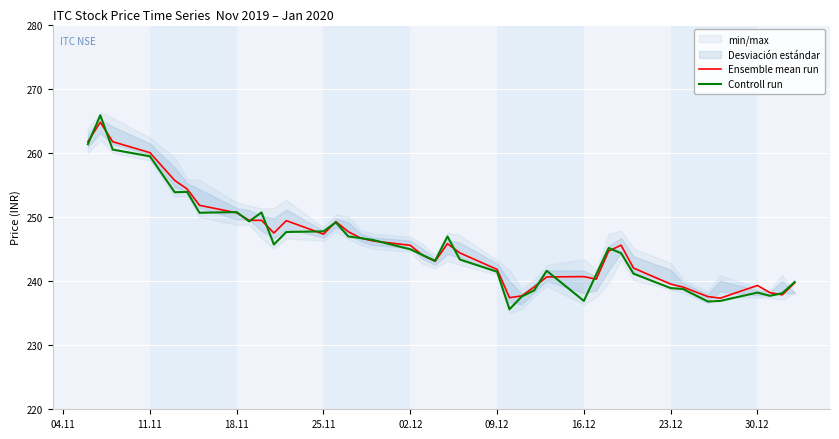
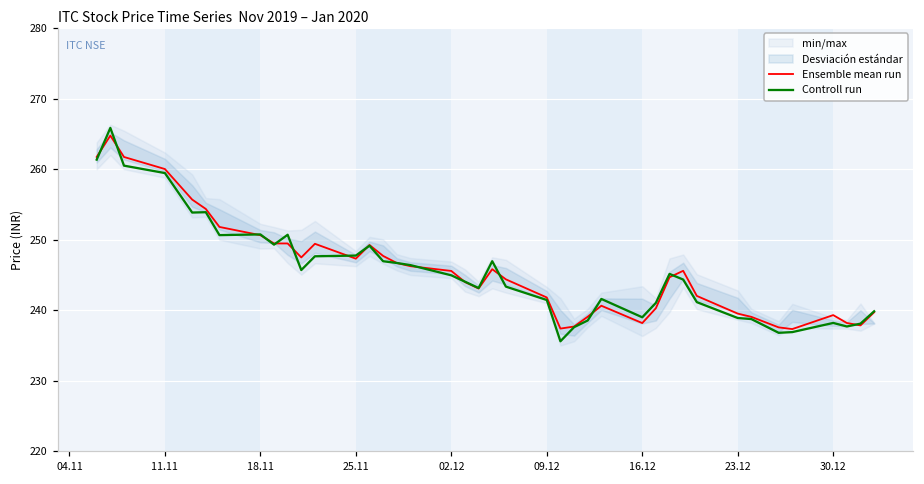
  {
    "Ensemble mean run": {
      "11.11": 260,
      "25.11": 247,
      "02.12": 246,
-     "16.12": 241,
+     "16.12": 238,
      "23.12": 240
    },
    "Controll run": {
      "11.11": 259,
      "02.12": 245,
-     "16.12": 237,
+     "16.12": 239,
      "23.12": 239
    }
  }
